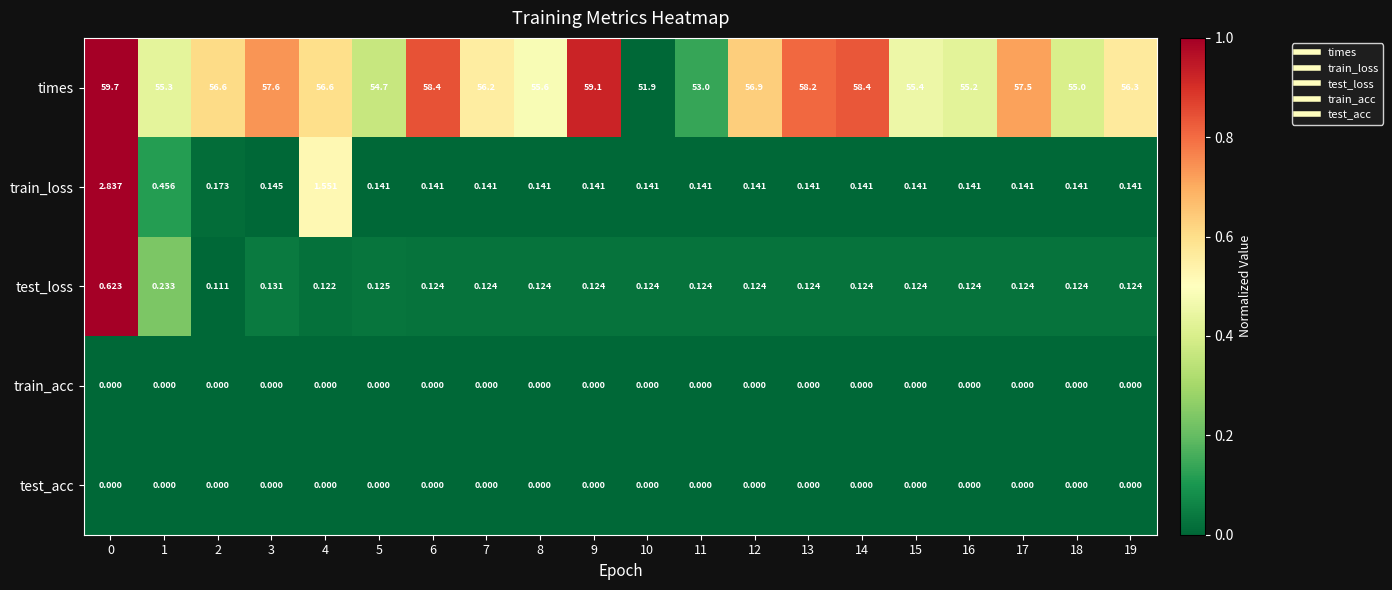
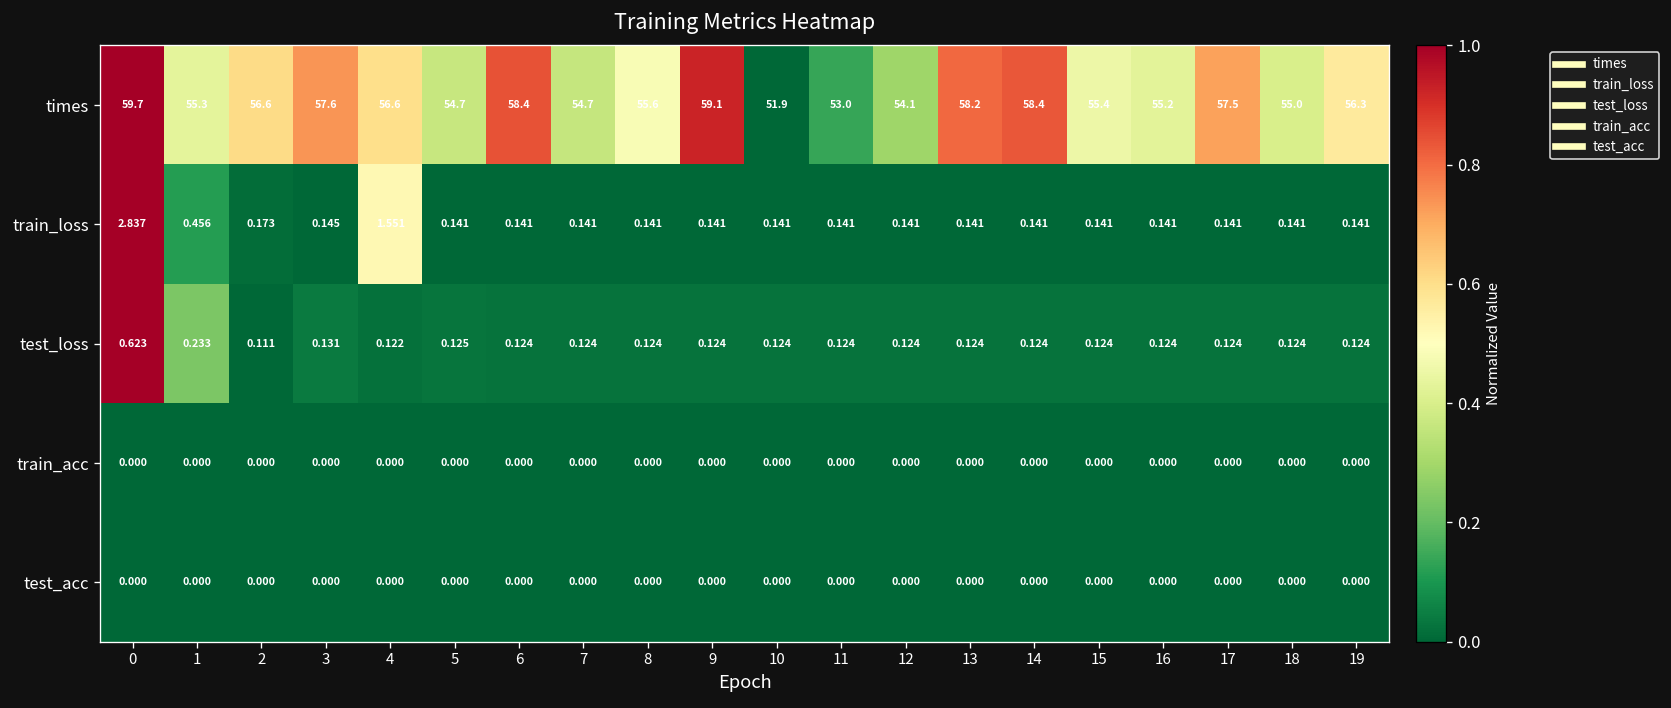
  {
    "times": {
      "0": 59.7,
      "1": 55.3,
      "2": 56.6,
      "3": 57.6,
      "4": 56.6,
      "5": 54.7,
      "6": 58.4,
-     "7": 56.2,
+     "7": 54.7,
      "8": 55.6,
      "9": 59.1,
      "10": 51.9,
      "11": 53.0,
-     "12": 56.9,
+     "12": 54.1,
      "13": 58.2,
      "14": 58.4,
      "15": 55.4,
      "16": 55.2,
      "17": 57.5,
      "18": 55.0,
      "19": 56.3
    },
    "train_loss": {
      "0": 2.837,
      "1": 0.456,
      "2": 0.173,
      "3": 0.145,
      "4": 1.551,
      "5": 0.141,
      "6": 0.141,
      "7": 0.141,
      "8": 0.141,
      "9": 0.141,
      "10": 0.141,
      "11": 0.141,
      "12": 0.141,
      "13": 0.141,
      "14": 0.141,
      "15": 0.141,
      "16": 0.141,
      "17": 0.141,
      "18": 0.141,
      "19": 0.141
    },
    "test_loss": {
      "0": 0.623,
      "1": 0.233,
      "2": 0.111,
      "3": 0.131,
      "4": 0.122,
      "5": 0.125,
      "6": 0.124,
      "7": 0.124,
      "8": 0.124,
      "9": 0.124,
      "10": 0.124,
      "11": 0.124,
      "12": 0.124,
      "13": 0.124,
      "14": 0.124,
      "15": 0.124,
      "16": 0.124,
      "17": 0.124,
      "18": 0.124,
      "19": 0.124
    },
    "train_acc": {
      "0": 0.000,
      "1": 0.000,
      "2": 0.000,
      "3": 0.000,
      "4": 0.000,
      "5": 0.000,
      "6": 0.000,
      "7": 0.000,
      "8": 0.000,
      "9": 0.000,
      "10": 0.000,
      "11": 0.000,
      "12": 0.000,
      "13": 0.000,
      "14": 0.000,
      "15": 0.000,
      "16": 0.000,
      "17": 0.000,
      "18": 0.000,
      "19": 0.000
    },
    "test_acc": {
      "0": 0.000,
      "1": 0.000,
      "2": 0.000,
      "3": 0.000,
      "4": 0.000,
      "5": 0.000,
      "6": 0.000,
      "7": 0.000,
      "8": 0.000,
      "9": 0.000,
      "10": 0.000,
      "11": 0.000,
      "12": 0.000,
      "13": 0.000,
      "14": 0.000,
      "15": 0.000,
      "16": 0.000,
      "17": 0.000,
      "18": 0.000,
      "19": 0.000
    }
  }
